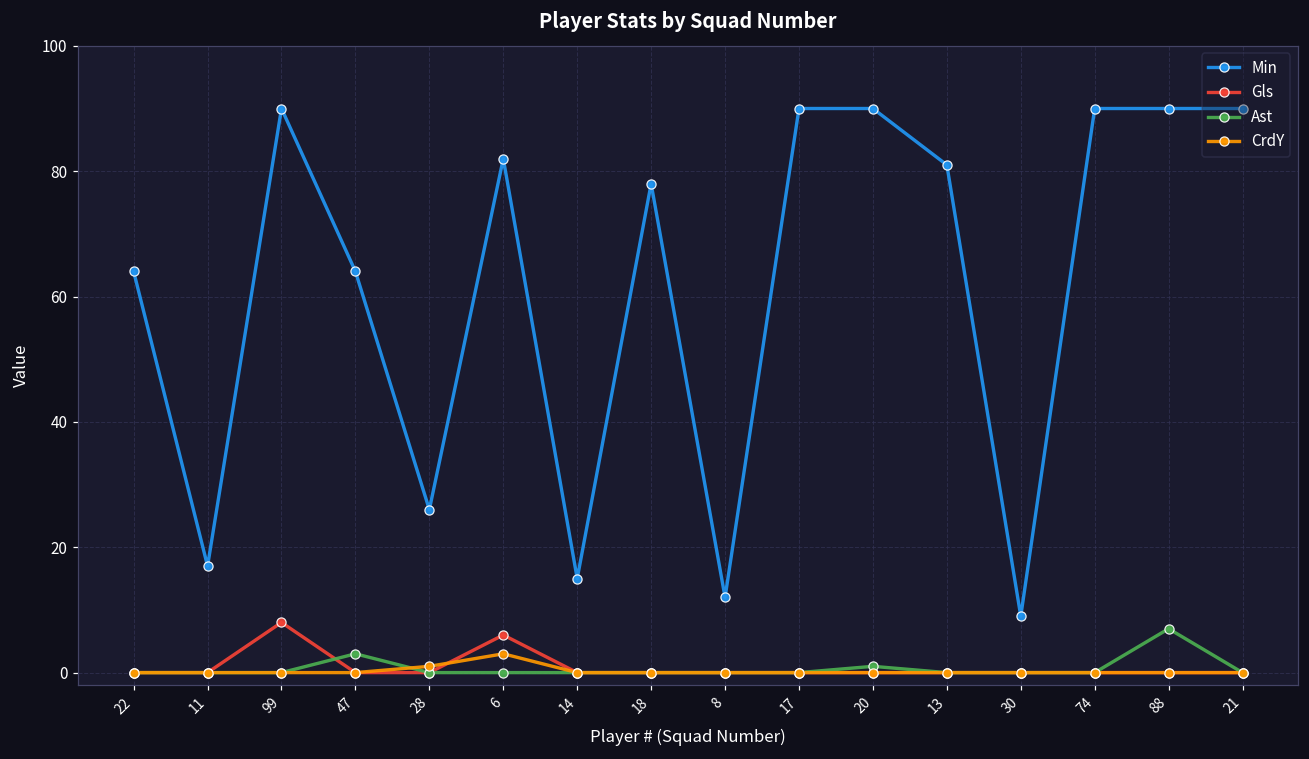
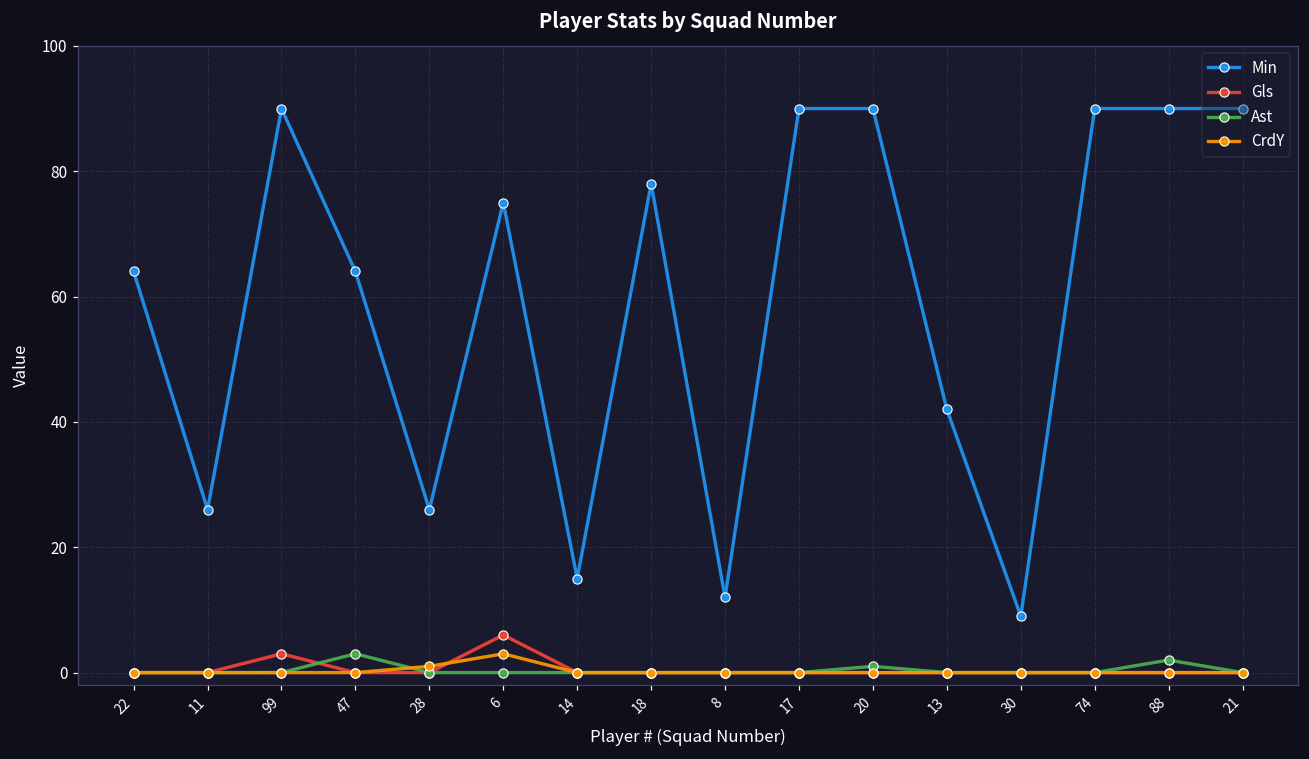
  {
    "Min": {
      "22": 64,
-     "11": 17,
+     "11": 26,
      "99": 90,
      "47": 64,
      "28": 26,
-     "6": 82,
+     "6": 75,
      "14": 15,
      "18": 78,
      "8": 12,
      "17": 90,
      "20": 90,
-     "13": 81,
+     "13": 42,
      "30": 9,
      "74": 90,
      "88": 90
    },
    "Gls": {
-     "99": 8,
+     "99": 3,
      "6": 6
    },
    "Ast": {
      "47": 3,
      "6": 0,
      "20": 1,
-     "88": 7
+     "88": 2
    },
    "CrdY": {
      "28": 1,
      "6": 3
    }
  }
